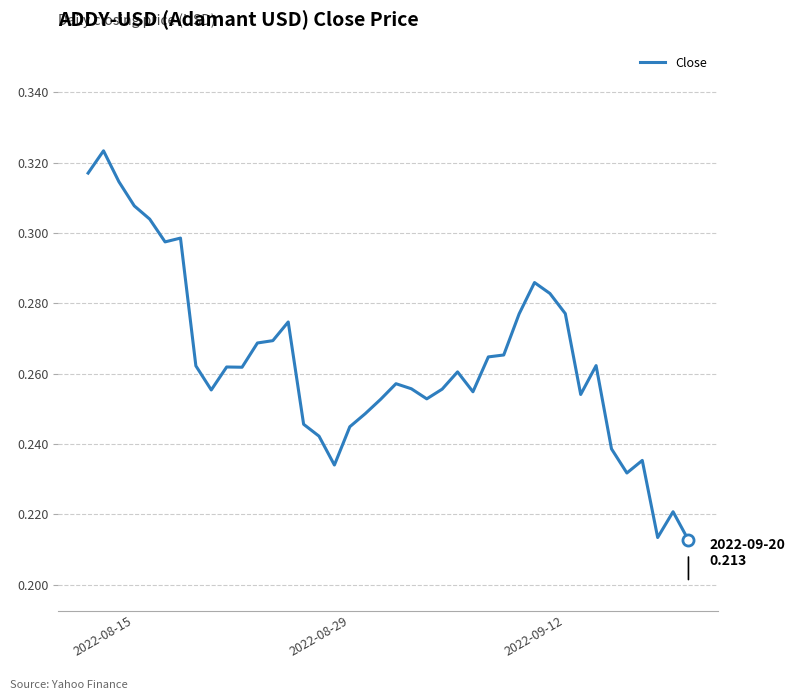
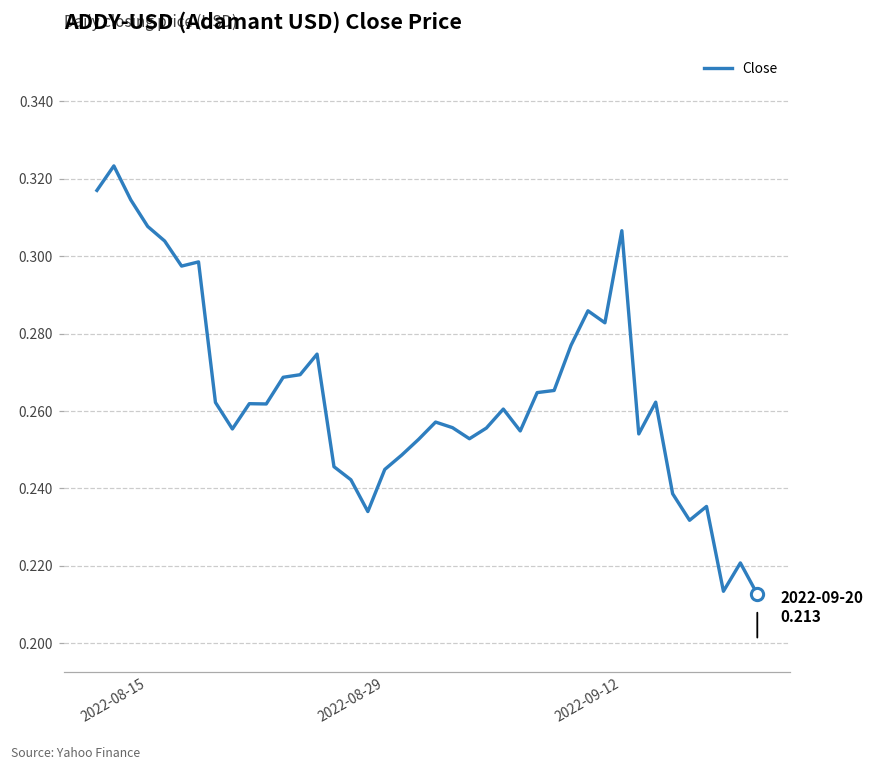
  {
    "Close": {
      "2022-08-15": 0.308,
      "2022-08-29": 0.245,
-     "2022-09-12": 0.277
+     "2022-09-12": 0.307
    }
  }
